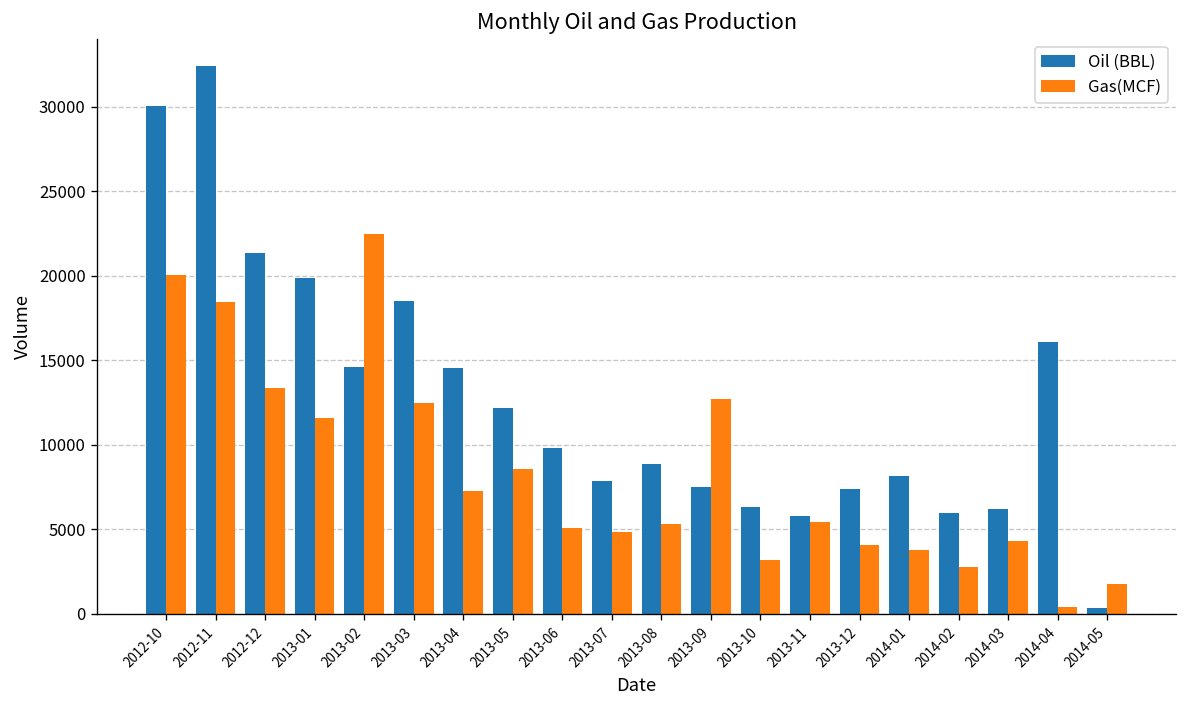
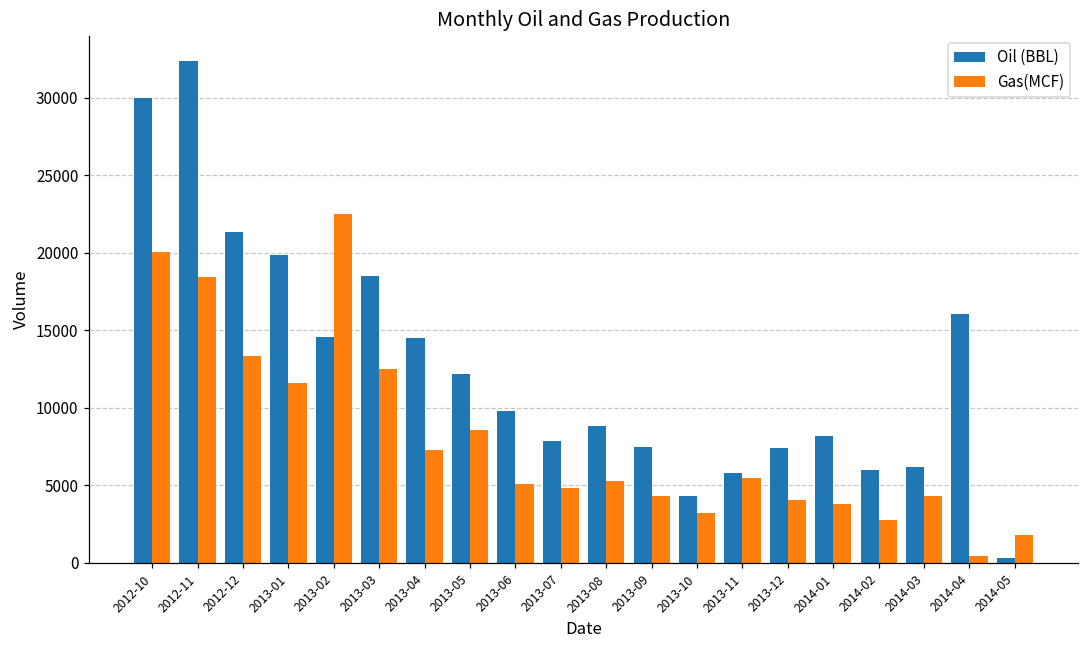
  {
    "Oil (BBL)": {
      "2012-10": 30000,
      "2012-11": 32400,
      "2012-12": 21400,
      "2013-01": 19900,
      "2013-02": 14600,
      "2013-03": 18500,
      "2013-04": 14500,
      "2013-05": 12200,
      "2013-06": 9800,
      "2013-07": 7900,
      "2013-08": 8900,
      "2013-09": 7500,
-     "2013-10": 6300,
+     "2013-10": 4300,
      "2013-11": 5800,
      "2013-12": 7400,
      "2014-01": 8200,
      "2014-02": 6000,
      "2014-03": 6200,
      "2014-04": 16100,
      "2014-05": 300
    },
    "Gas(MCF)": {
      "2012-10": 20000,
      "2012-11": 18400,
      "2012-12": 13400,
      "2013-01": 11600,
      "2013-02": 22500,
      "2013-03": 12500,
      "2013-04": 7300,
      "2013-05": 8600,
      "2013-06": 5100,
      "2013-07": 4800,
      "2013-08": 5300,
-     "2013-09": 12700,
+     "2013-09": 4300,
      "2013-10": 3200,
      "2013-11": 5400,
      "2013-12": 4100,
      "2014-01": 3800,
      "2014-02": 2800,
      "2014-03": 4300,
      "2014-04": 400,
      "2014-05": 1800
    }
  }
